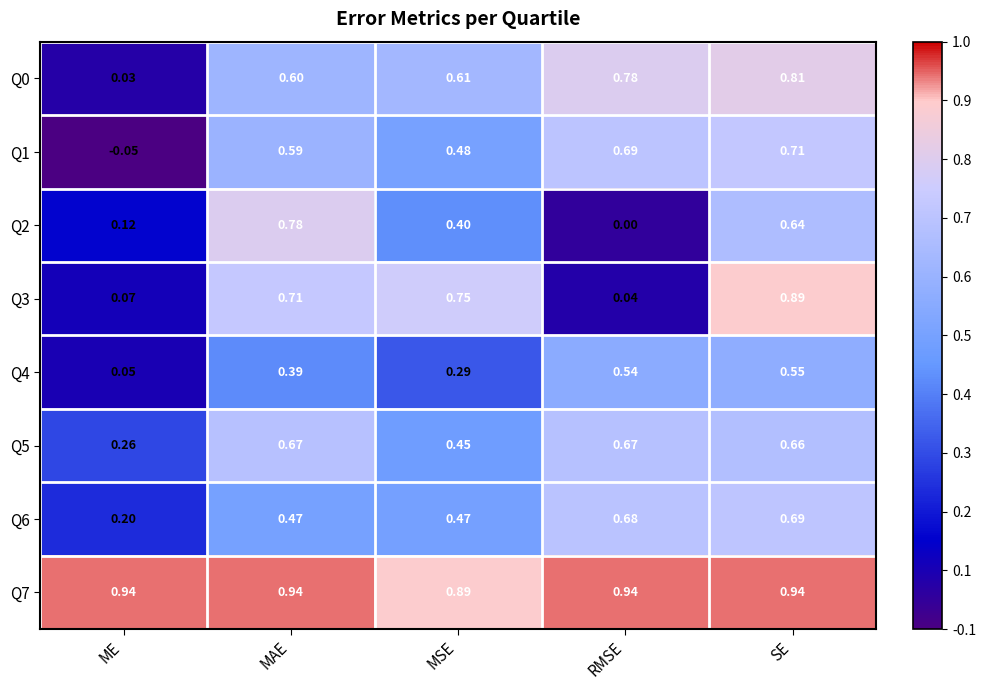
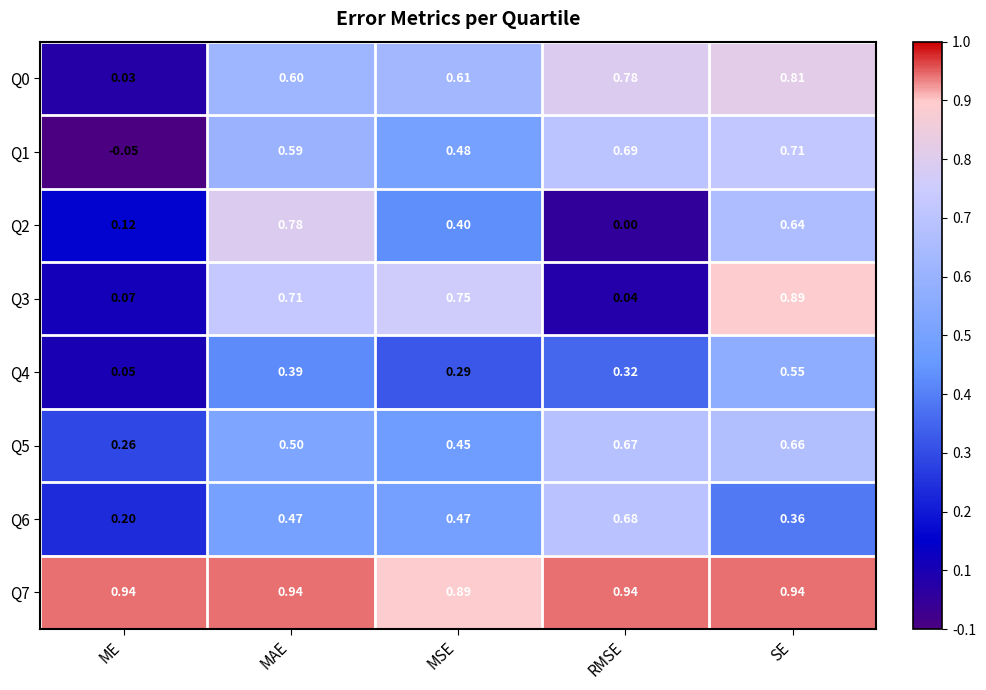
  {
    "Q0": {
      "ME": 0.03,
      "MAE": 0.60,
      "MSE": 0.61,
      "RMSE": 0.78,
      "SE": 0.81
    },
    "Q1": {
      "ME": -0.05,
      "MAE": 0.59,
      "MSE": 0.48,
      "RMSE": 0.69,
      "SE": 0.71
    },
    "Q2": {
      "ME": 0.12,
      "MAE": 0.78,
      "MSE": 0.40,
      "RMSE": 0.00,
      "SE": 0.64
    },
    "Q3": {
      "ME": 0.07,
      "MAE": 0.71,
      "MSE": 0.75,
      "RMSE": 0.04,
      "SE": 0.89
    },
    "Q4": {
      "ME": 0.05,
      "MAE": 0.39,
      "MSE": 0.29,
-     "RMSE": 0.54,
+     "RMSE": 0.32,
      "SE": 0.55
    },
    "Q5": {
      "ME": 0.26,
-     "MAE": 0.67,
+     "MAE": 0.50,
      "MSE": 0.45,
      "RMSE": 0.67,
      "SE": 0.66
    },
    "Q6": {
      "ME": 0.20,
      "MAE": 0.47,
      "MSE": 0.47,
      "RMSE": 0.68,
-     "SE": 0.69
+     "SE": 0.36
    },
    "Q7": {
      "ME": 0.94,
      "MAE": 0.94,
      "MSE": 0.89,
      "RMSE": 0.94,
      "SE": 0.94
    }
  }
